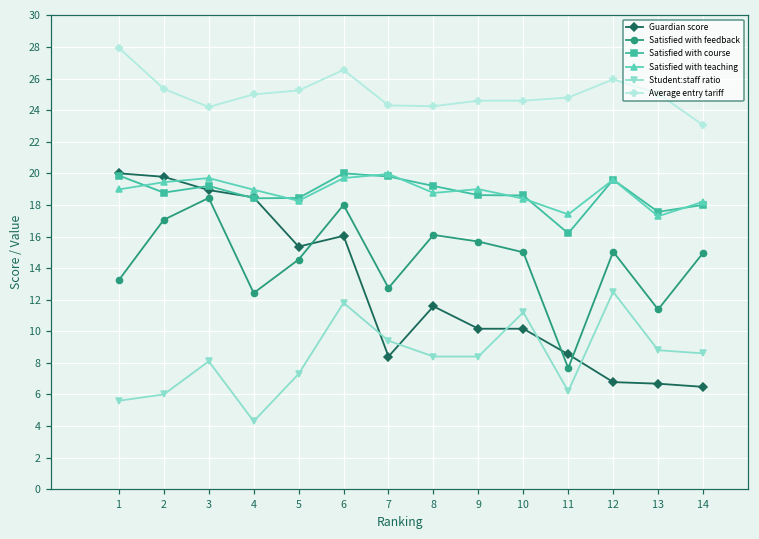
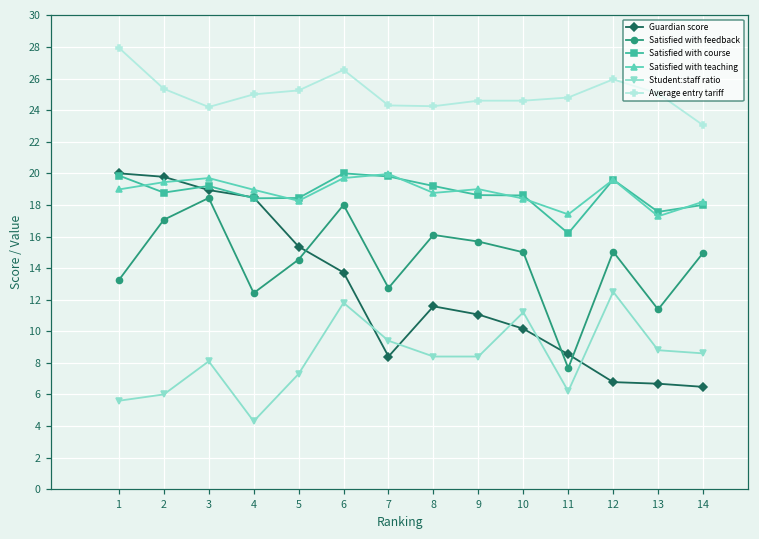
  {
    "Guardian score": {
      "2": 19.8,
      "3": 18.9,
      "5": 15.4,
-     "6": 16.0,
+     "6": 13.7,
      "7": 8.4,
      "8": 11.6,
-     "9": 10.2,
+     "9": 11.1,
      "10": 10.2,
      "11": 8.5,
      "12": 6.8,
      "13": 6.7,
      "14": 6.5
    }
  }
